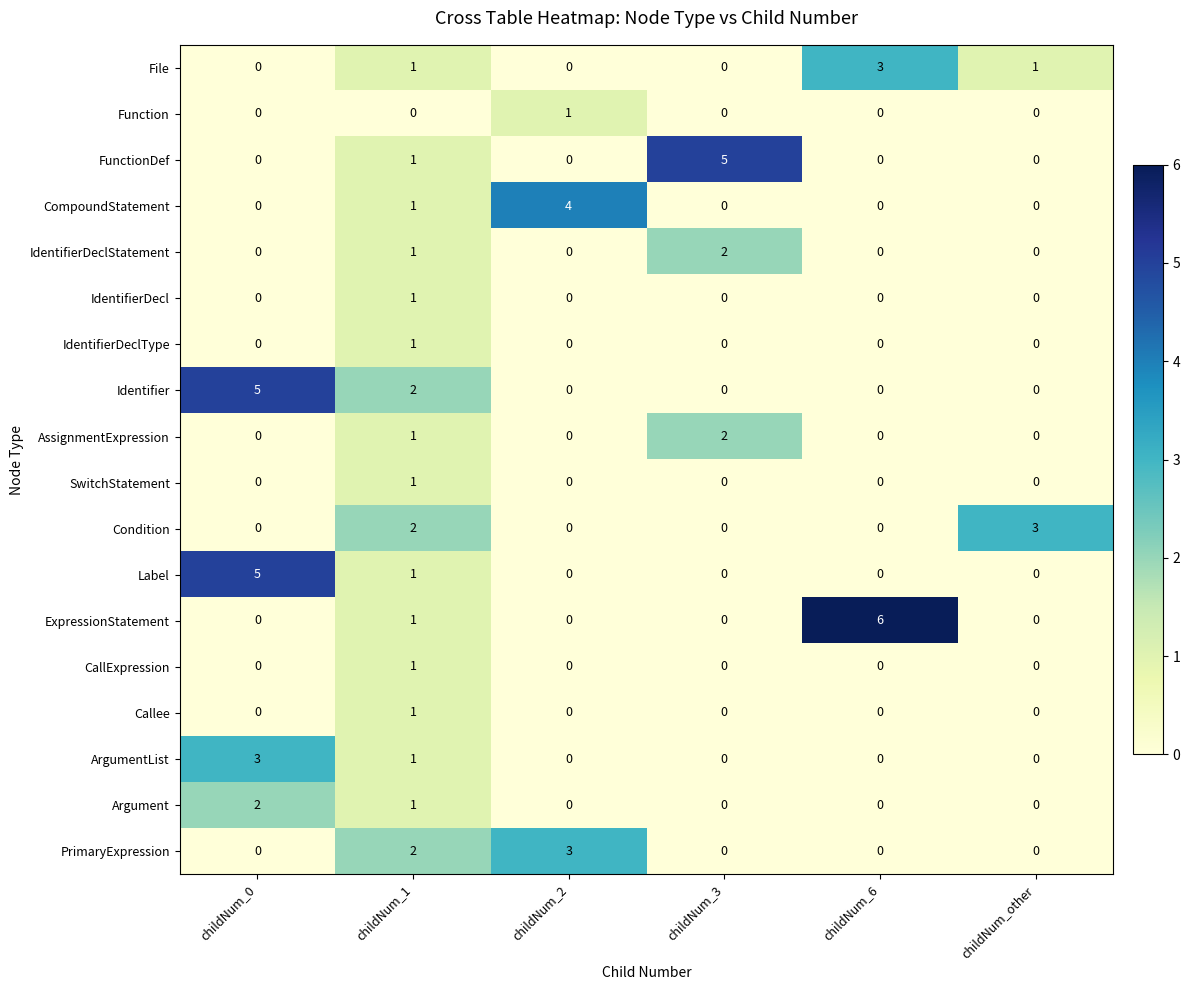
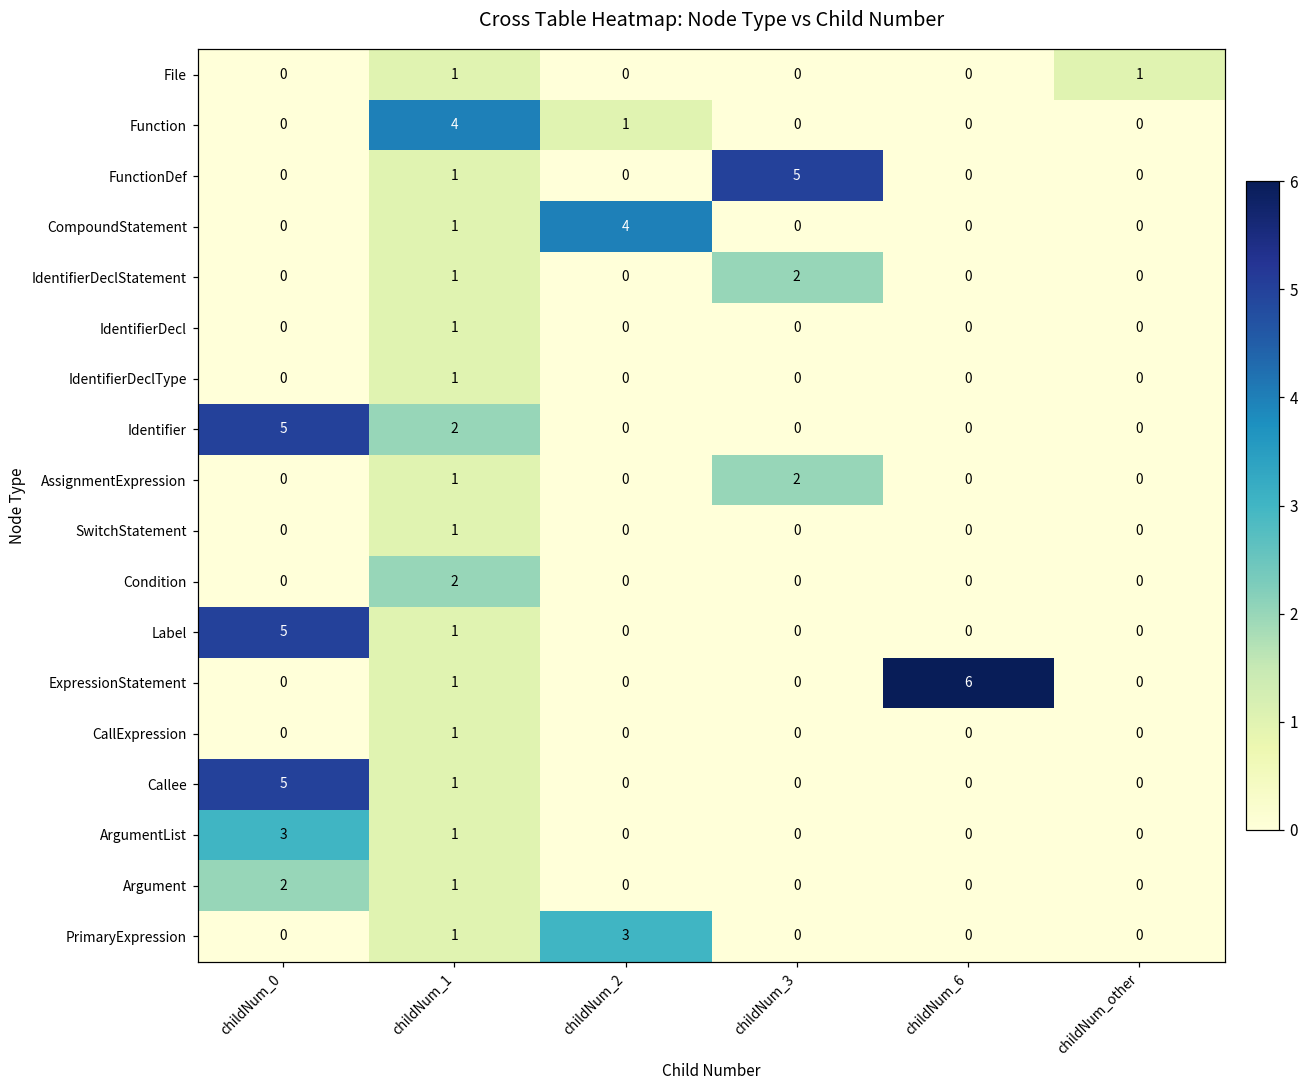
  {
    "File": {
      "childNum_0": 0,
      "childNum_1": 1,
      "childNum_2": 0,
      "childNum_3": 0,
-     "childNum_6": 3,
+     "childNum_6": 0,
      "childNum_other": 1
    },
    "Function": {
      "childNum_0": 0,
-     "childNum_1": 0,
+     "childNum_1": 4,
      "childNum_2": 1,
      "childNum_3": 0,
      "childNum_6": 0,
      "childNum_other": 0
    },
    "FunctionDef": {
      "childNum_0": 0,
      "childNum_1": 1,
      "childNum_2": 0,
      "childNum_3": 5,
      "childNum_6": 0,
      "childNum_other": 0
    },
    "CompoundStatement": {
      "childNum_0": 0,
      "childNum_1": 1,
      "childNum_2": 4,
      "childNum_3": 0,
      "childNum_6": 0,
      "childNum_other": 0
    },
    "IdentifierDeclStatement": {
      "childNum_0": 0,
      "childNum_1": 1,
      "childNum_2": 0,
      "childNum_3": 2,
      "childNum_6": 0,
      "childNum_other": 0
    },
    "IdentifierDecl": {
      "childNum_0": 0,
      "childNum_1": 1,
      "childNum_2": 0,
      "childNum_3": 0,
      "childNum_6": 0,
      "childNum_other": 0
    },
    "IdentifierDeclType": {
      "childNum_0": 0,
      "childNum_1": 1,
      "childNum_2": 0,
      "childNum_3": 0,
      "childNum_6": 0,
      "childNum_other": 0
    },
    "Identifier": {
      "childNum_0": 5,
      "childNum_1": 2,
      "childNum_2": 0,
      "childNum_3": 0,
      "childNum_6": 0,
      "childNum_other": 0
    },
    "AssignmentExpression": {
      "childNum_0": 0,
      "childNum_1": 1,
      "childNum_2": 0,
      "childNum_3": 2,
      "childNum_6": 0,
      "childNum_other": 0
    },
    "SwitchStatement": {
      "childNum_0": 0,
      "childNum_1": 1,
      "childNum_2": 0,
      "childNum_3": 0,
      "childNum_6": 0,
      "childNum_other": 0
    },
    "Condition": {
      "childNum_0": 0,
      "childNum_1": 2,
      "childNum_2": 0,
      "childNum_3": 0,
      "childNum_6": 0,
-     "childNum_other": 3
+     "childNum_other": 0
    },
    "Label": {
      "childNum_0": 5,
      "childNum_1": 1,
      "childNum_2": 0,
      "childNum_3": 0,
      "childNum_6": 0,
      "childNum_other": 0
    },
    "ExpressionStatement": {
      "childNum_0": 0,
      "childNum_1": 1,
      "childNum_2": 0,
      "childNum_3": 0,
      "childNum_6": 6,
      "childNum_other": 0
    },
    "CallExpression": {
      "childNum_0": 0,
      "childNum_1": 1,
      "childNum_2": 0,
      "childNum_3": 0,
      "childNum_6": 0,
      "childNum_other": 0
    },
    "Callee": {
-     "childNum_0": 0,
+     "childNum_0": 5,
      "childNum_1": 1,
      "childNum_2": 0,
      "childNum_3": 0,
      "childNum_6": 0,
      "childNum_other": 0
    },
    "ArgumentList": {
      "childNum_0": 3,
      "childNum_1": 1,
      "childNum_2": 0,
      "childNum_3": 0,
      "childNum_6": 0,
      "childNum_other": 0
    },
    "Argument": {
      "childNum_0": 2,
      "childNum_1": 1,
      "childNum_2": 0,
      "childNum_3": 0,
      "childNum_6": 0,
      "childNum_other": 0
    },
    "PrimaryExpression": {
      "childNum_0": 0,
-     "childNum_1": 2,
+     "childNum_1": 1,
      "childNum_2": 3,
      "childNum_3": 0,
      "childNum_6": 0,
      "childNum_other": 0
    }
  }
